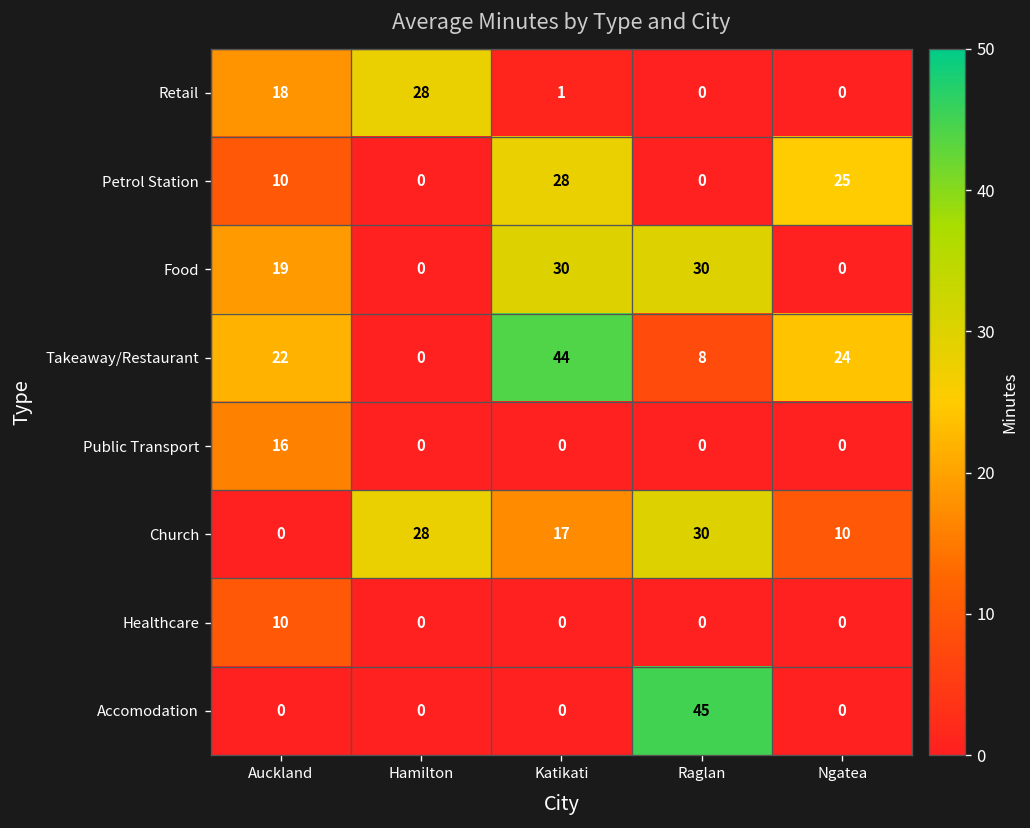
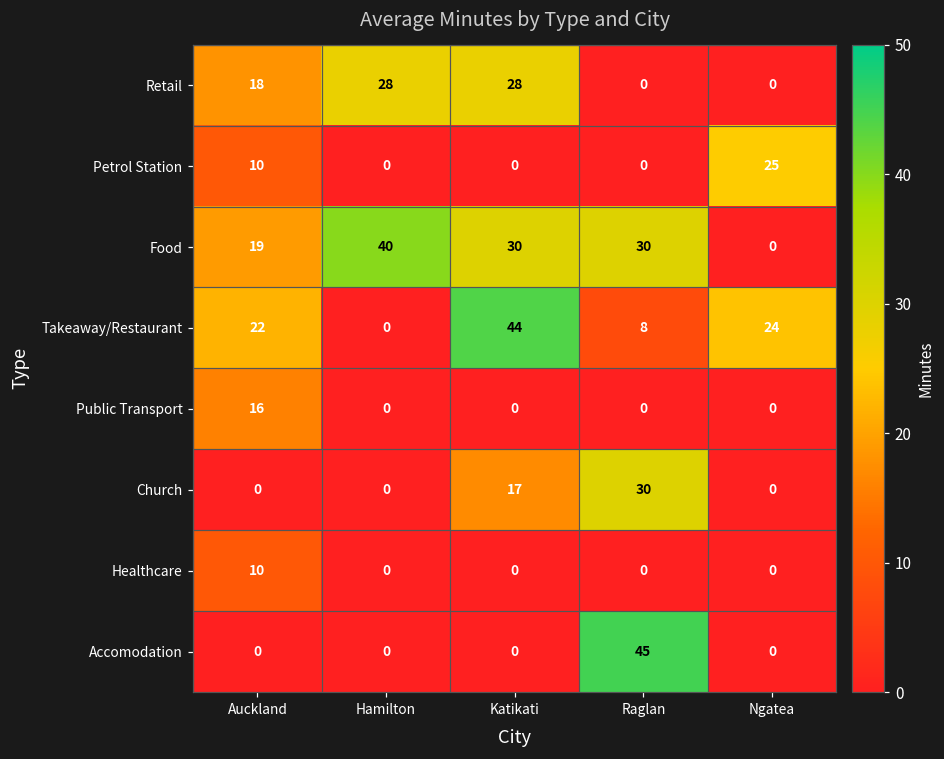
  {
    "Retail": {
      "Auckland": 18,
      "Hamilton": 28,
-     "Katikati": 1,
+     "Katikati": 28,
      "Raglan": 0,
      "Ngatea": 0
    },
    "Petrol Station": {
      "Auckland": 10,
      "Hamilton": 0,
-     "Katikati": 28,
+     "Katikati": 0,
      "Raglan": 0,
      "Ngatea": 25
    },
    "Food": {
      "Auckland": 19,
-     "Hamilton": 0,
+     "Hamilton": 40,
      "Katikati": 30,
      "Raglan": 30,
      "Ngatea": 0
    },
    "Takeaway/Restaurant": {
      "Auckland": 22,
      "Hamilton": 0,
      "Katikati": 44,
      "Raglan": 8,
      "Ngatea": 24
    },
    "Public Transport": {
      "Auckland": 16,
      "Hamilton": 0,
      "Katikati": 0,
      "Raglan": 0,
      "Ngatea": 0
    },
    "Church": {
      "Auckland": 0,
-     "Hamilton": 28,
+     "Hamilton": 0,
      "Katikati": 17,
      "Raglan": 30,
-     "Ngatea": 10
+     "Ngatea": 0
    },
    "Healthcare": {
      "Auckland": 10,
      "Hamilton": 0,
      "Katikati": 0,
      "Raglan": 0,
      "Ngatea": 0
    },
    "Accomodation": {
      "Auckland": 0,
      "Hamilton": 0,
      "Katikati": 0,
      "Raglan": 45,
      "Ngatea": 0
    }
  }
